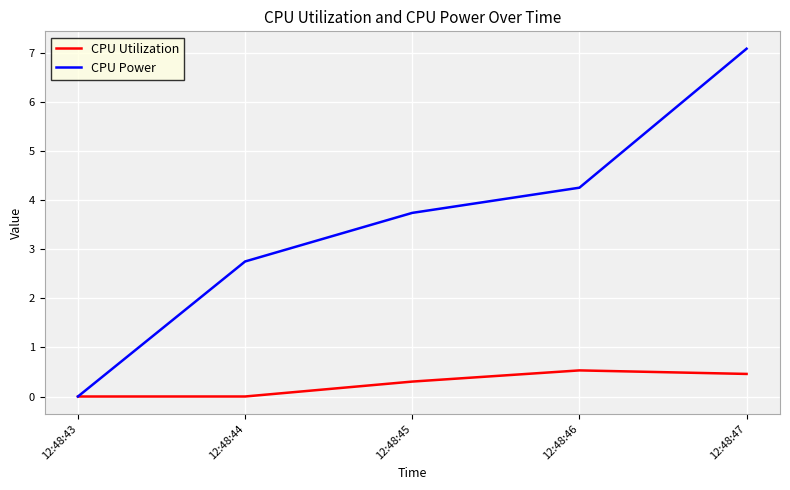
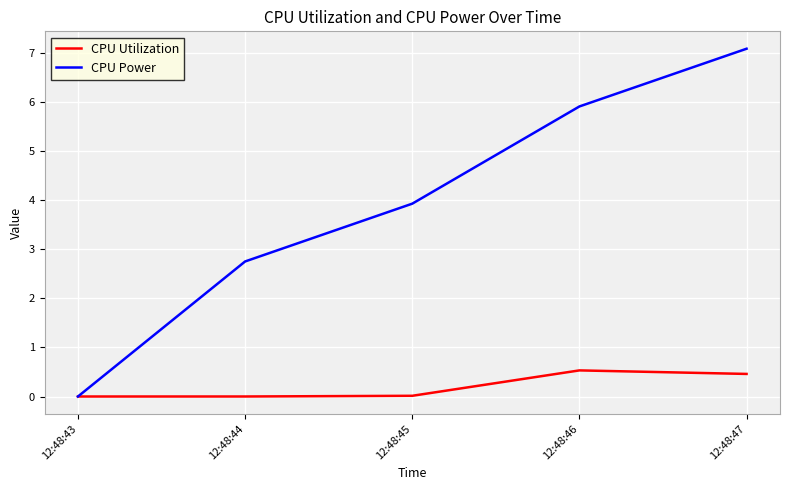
  {
    "CPU Utilization": {
      "12:48:44": 0.0,
-     "12:48:45": 0.3,
+     "12:48:45": 0.0,
      "12:48:46": 0.5,
      "12:48:47": 0.5
    },
    "CPU Power": {
      "12:48:44": 2.8,
-     "12:48:45": 3.7,
-     "12:48:46": 4.3,
+     "12:48:45": 3.9,
+     "12:48:46": 5.9,
      "12:48:47": 7.1
    }
  }
